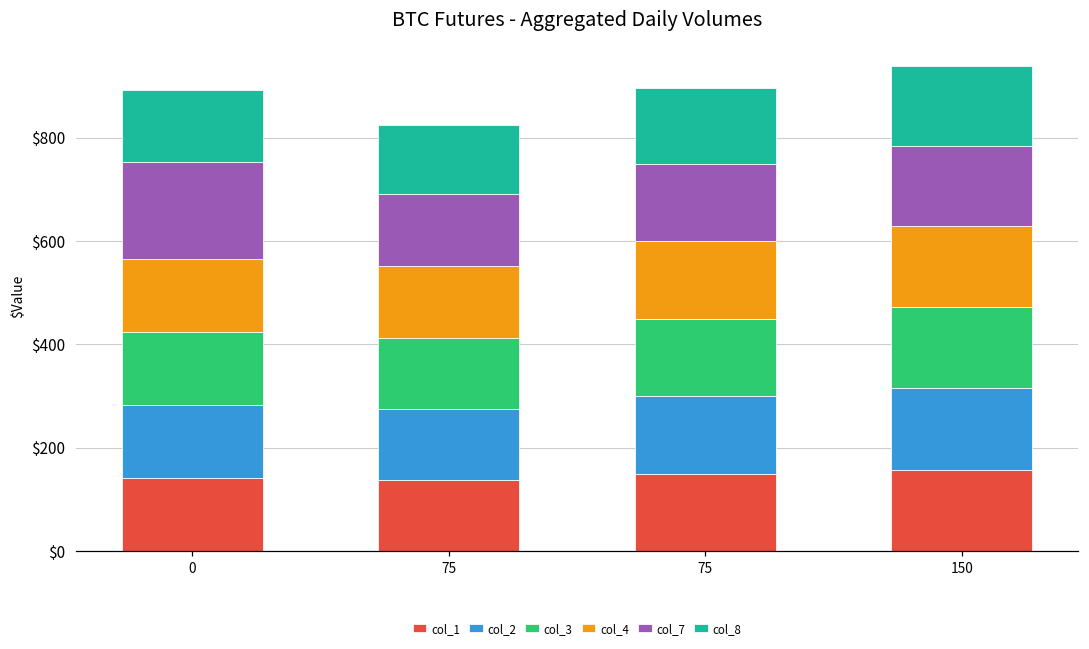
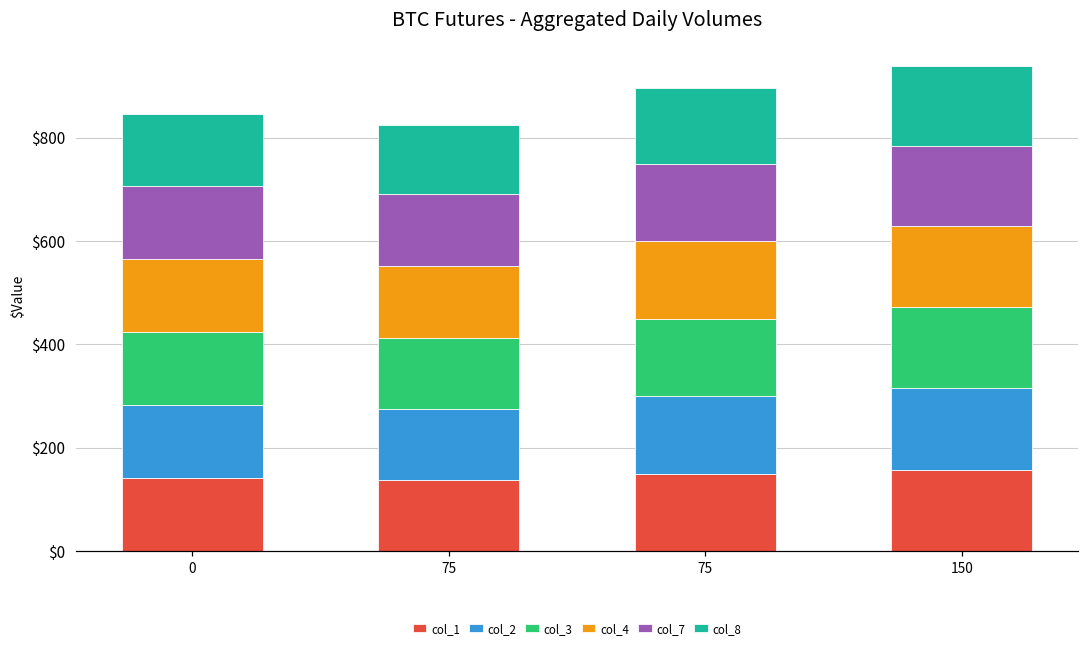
  {
    "col_1": {
      "0": "$140",
      "150": "$160"
    },
    "col_2": {
      "0": "$140",
      "150": "$160"
    },
    "col_4": {
      "0": "$140",
      "150": "$160"
    },
    "col_7": {
-     "0": "$190",
+     "0": "$140",
      "150": "$150"
    }
  }
